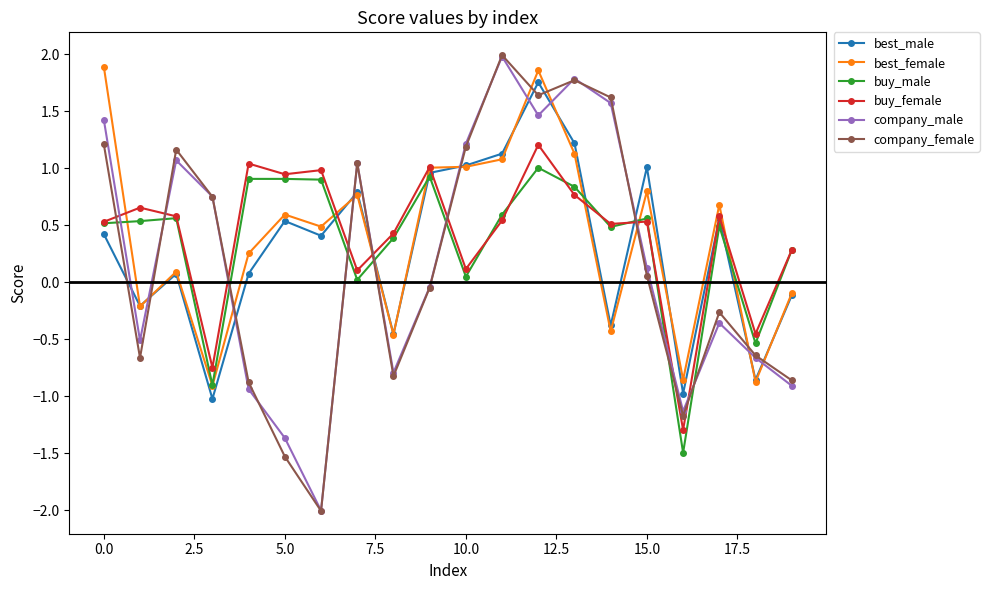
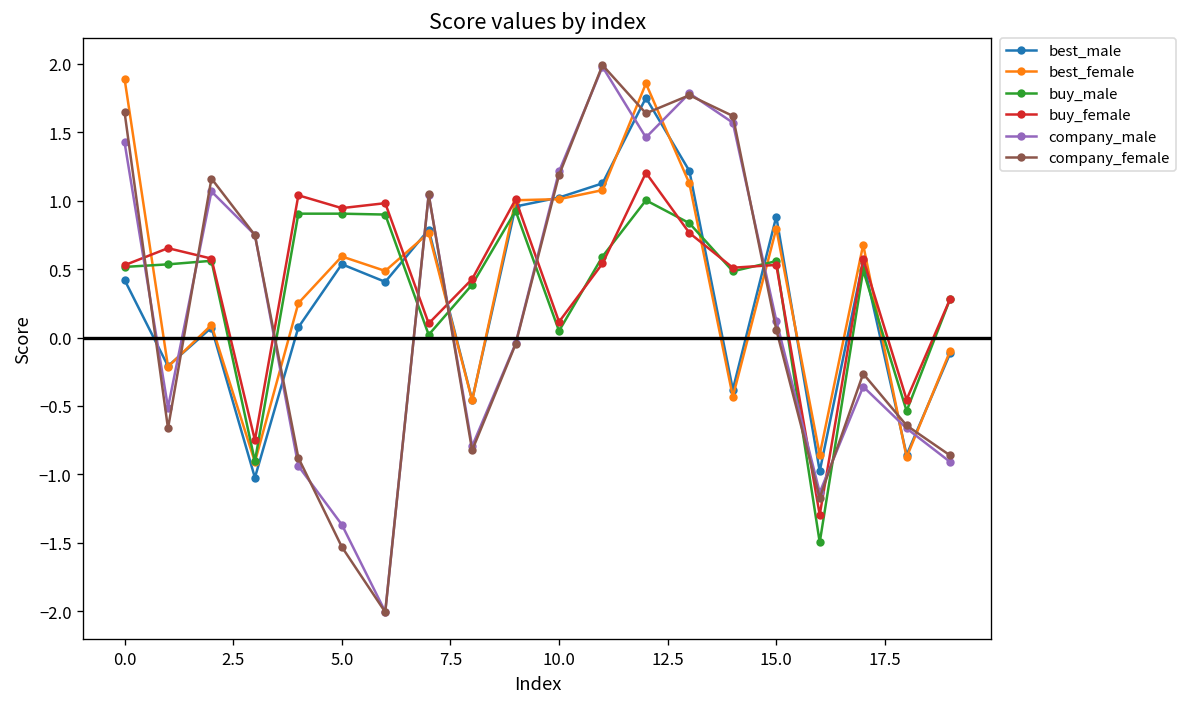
  {
    "best_male": {
      "0.0": 0.42,
      "5.0": 0.54,
-     "15.0": 1.01
+     "15.0": 0.88
    },
    "best_female": {
      "0.0": 1.89,
      "5.0": 0.59,
      "15.0": 0.80
    },
    "buy_male": {
      "5.0": 0.91,
      "10.0": 0.05,
      "15.0": 0.56
    },
    "buy_female": {
      "5.0": 0.95,
      "10.0": 0.11,
      "15.0": 0.53
    },
    "company_male": {
      "0.0": 1.43,
      "5.0": -1.37,
      "10.0": 1.21,
      "15.0": 0.12
    },
    "company_female": {
-     "0.0": 1.21,
+     "0.0": 1.65,
      "5.0": -1.53,
      "10.0": 1.19,
      "15.0": 0.06
    }
  }
